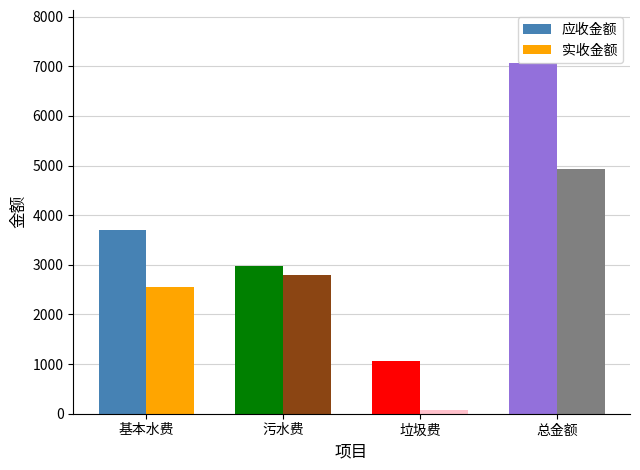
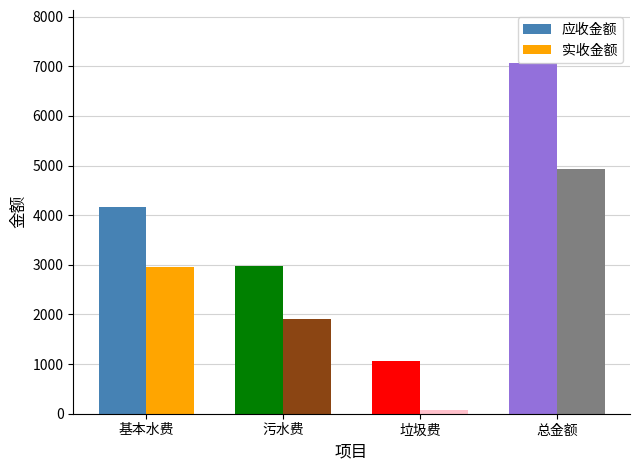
  {
    "应收金额": {
-     "基本水费": 3700,
+     "基本水费": 4200,
      "污水费": 3000,
      "垃圾费": 1100
    },
    "实收金额": {
-     "基本水费": 2600,
-     "污水费": 2800,
+     "基本水费": 3000,
+     "污水费": 1900,
      "垃圾费": 100,
      "总金额": 4900
    }
  }
